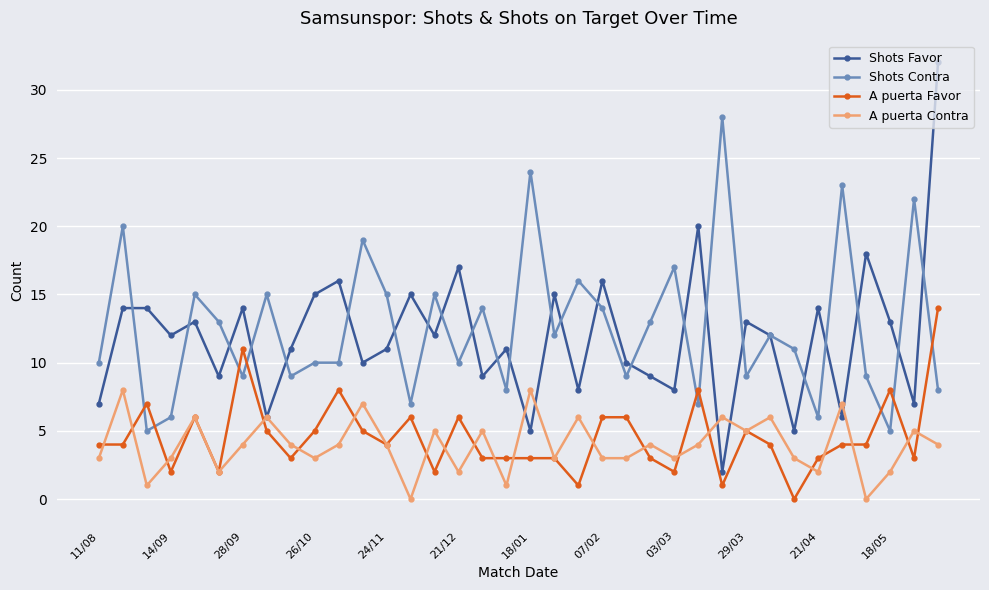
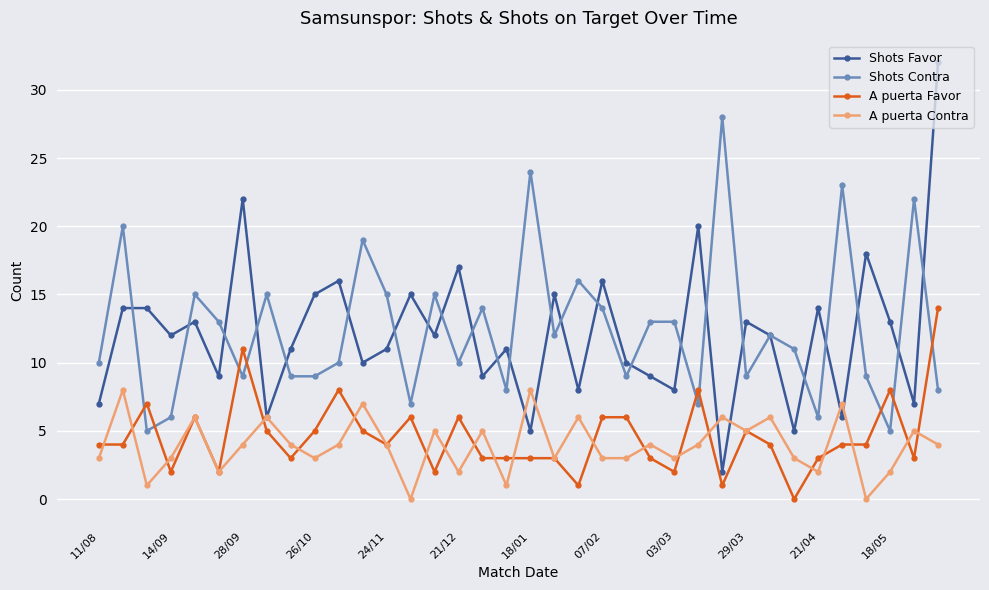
  {
    "Shots Favor": {
      "11/08": 7,
      "14/09": 12,
-     "28/09": 14,
+     "28/09": 22,
      "26/10": 15,
      "24/11": 11,
      "21/12": 17,
      "18/01": 5,
      "07/02": 16,
      "03/03": 8,
      "29/03": 13,
      "21/04": 14,
      "18/05": 13
    },
    "Shots Contra": {
      "11/08": 10,
      "14/09": 6,
      "28/09": 9,
-     "26/10": 10,
+     "26/10": 9,
      "24/11": 15,
      "21/12": 10,
      "18/01": 24,
      "07/02": 14,
-     "03/03": 17,
+     "03/03": 13,
      "29/03": 9,
      "21/04": 6,
      "18/05": 5
    },
    "A puerta Favor": {
      "11/08": 4,
      "14/09": 2,
      "28/09": 11,
      "26/10": 5,
      "21/12": 6,
      "18/01": 3,
      "07/02": 6,
      "03/03": 2,
      "21/04": 3,
      "18/05": 8
    },
    "A puerta Contra": {
      "11/08": 3,
      "14/09": 3,
      "28/09": 4,
      "26/10": 3,
      "21/12": 2,
      "18/01": 8,
      "07/02": 3,
      "03/03": 3,
      "21/04": 2,
      "18/05": 2
    }
  }
